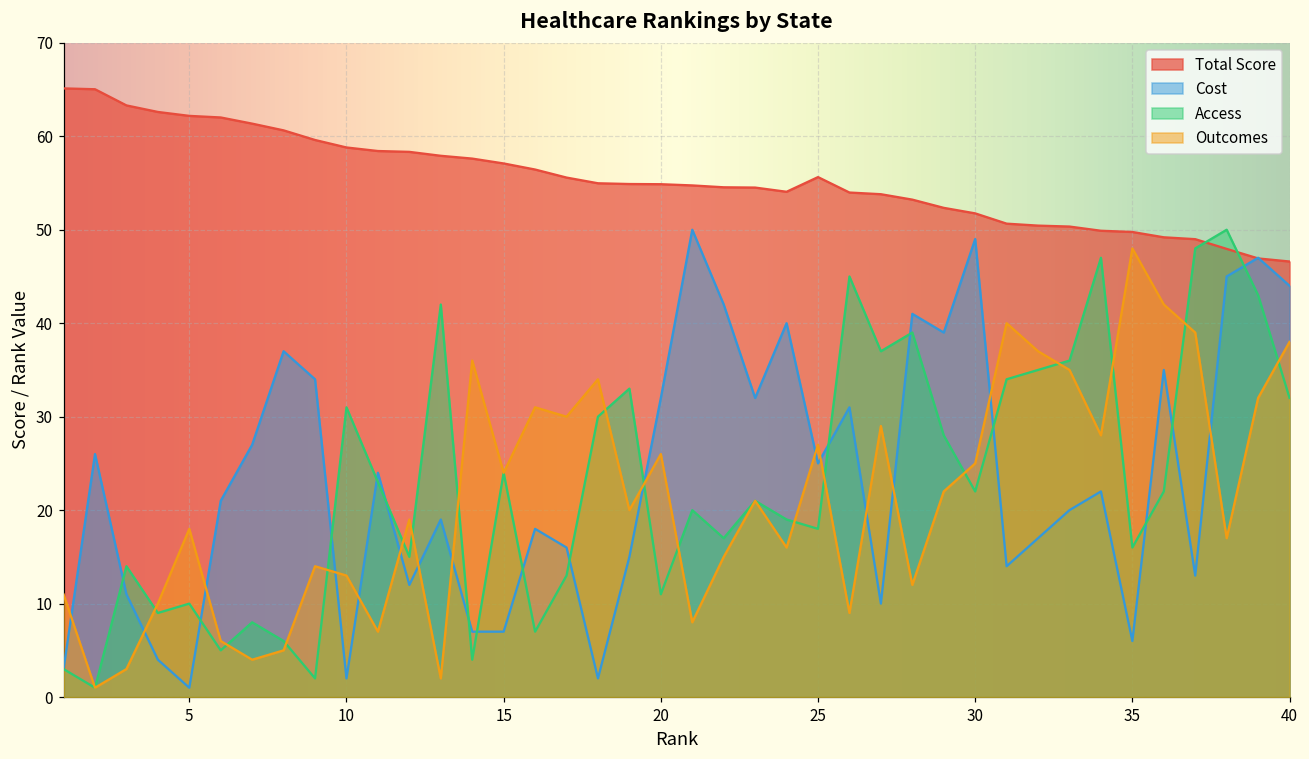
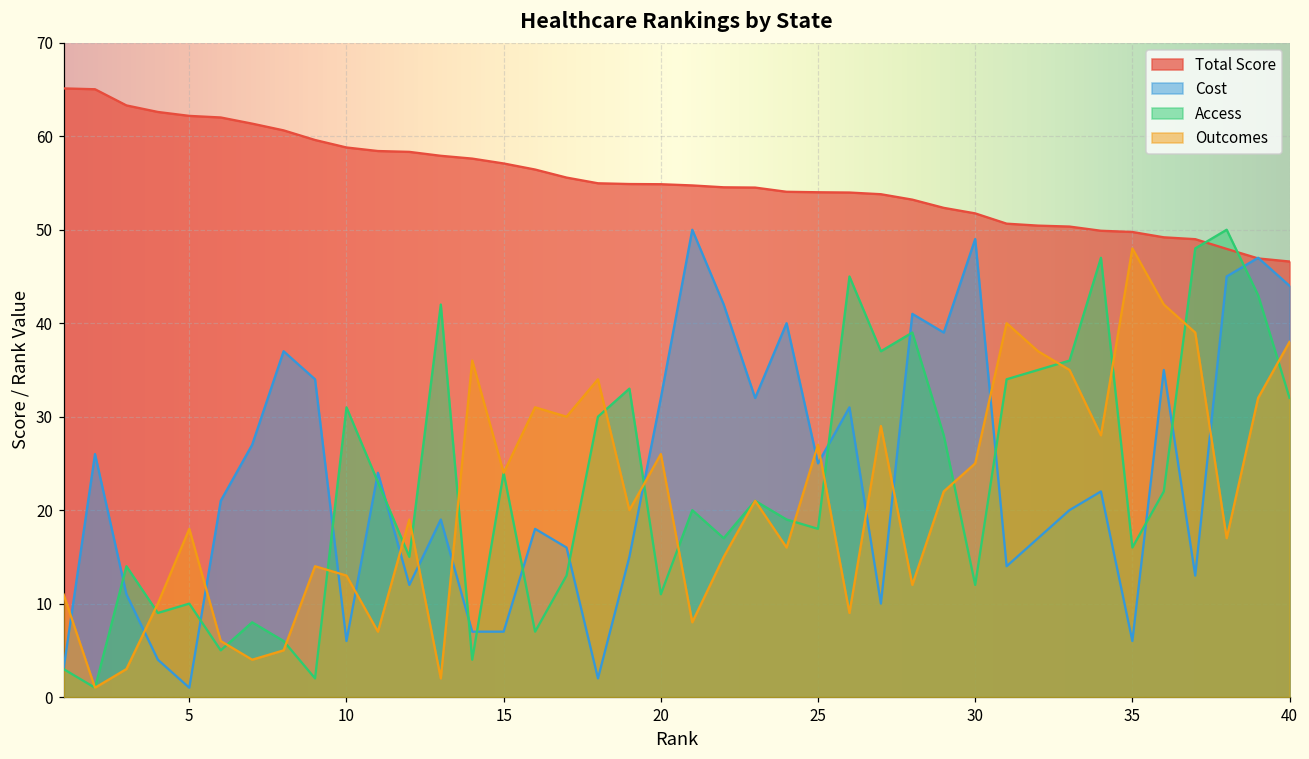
  {
    "Total Score": {
      "5": 62,
      "10": 59,
      "15": 57,
      "20": 55,
-     "25": 56,
+     "25": 54,
      "30": 52,
      "35": 50,
      "40": 47
    },
    "Cost": {
      "5": 1,
-     "10": 2,
+     "10": 6,
      "15": 7,
      "20": 32,
      "25": 25,
      "30": 49,
      "35": 6,
      "40": 44
    },
    "Access": {
      "5": 10,
      "10": 31,
      "20": 11,
      "25": 18,
-     "30": 22,
+     "30": 12,
      "35": 16,
      "40": 32
    },
    "Outcomes": {
      "5": 18,
      "10": 13,
      "20": 26,
      "25": 27,
      "30": 25,
      "35": 48,
      "40": 38
    }
  }
